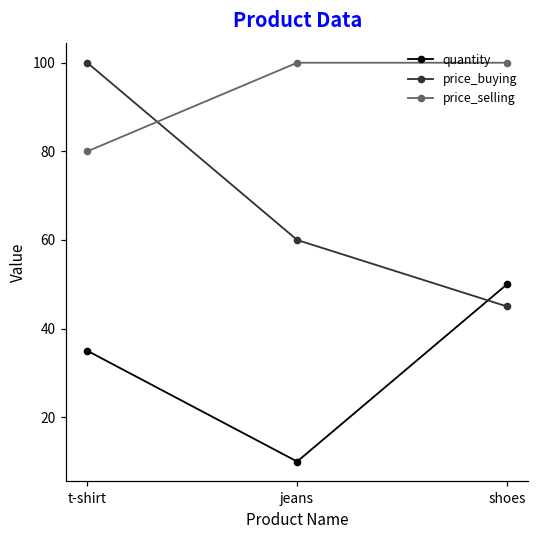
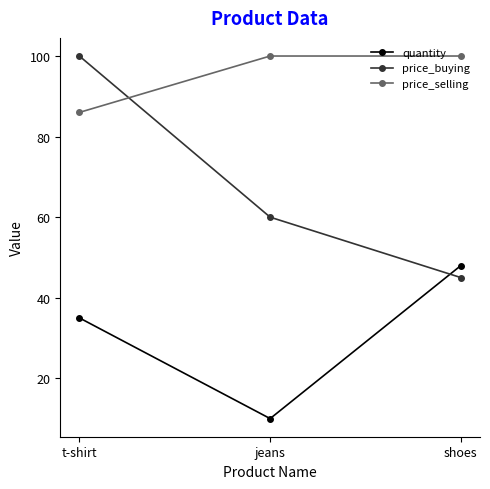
  {
    "quantity": {
      "t-shirt": 35,
      "jeans": 10,
-     "shoes": 50
+     "shoes": 48
    },
    "price_buying": {
      "t-shirt": 100,
      "jeans": 60,
      "shoes": 45
    },
    "price_selling": {
-     "t-shirt": 80,
+     "t-shirt": 86,
      "jeans": 100,
      "shoes": 100
    }
  }
